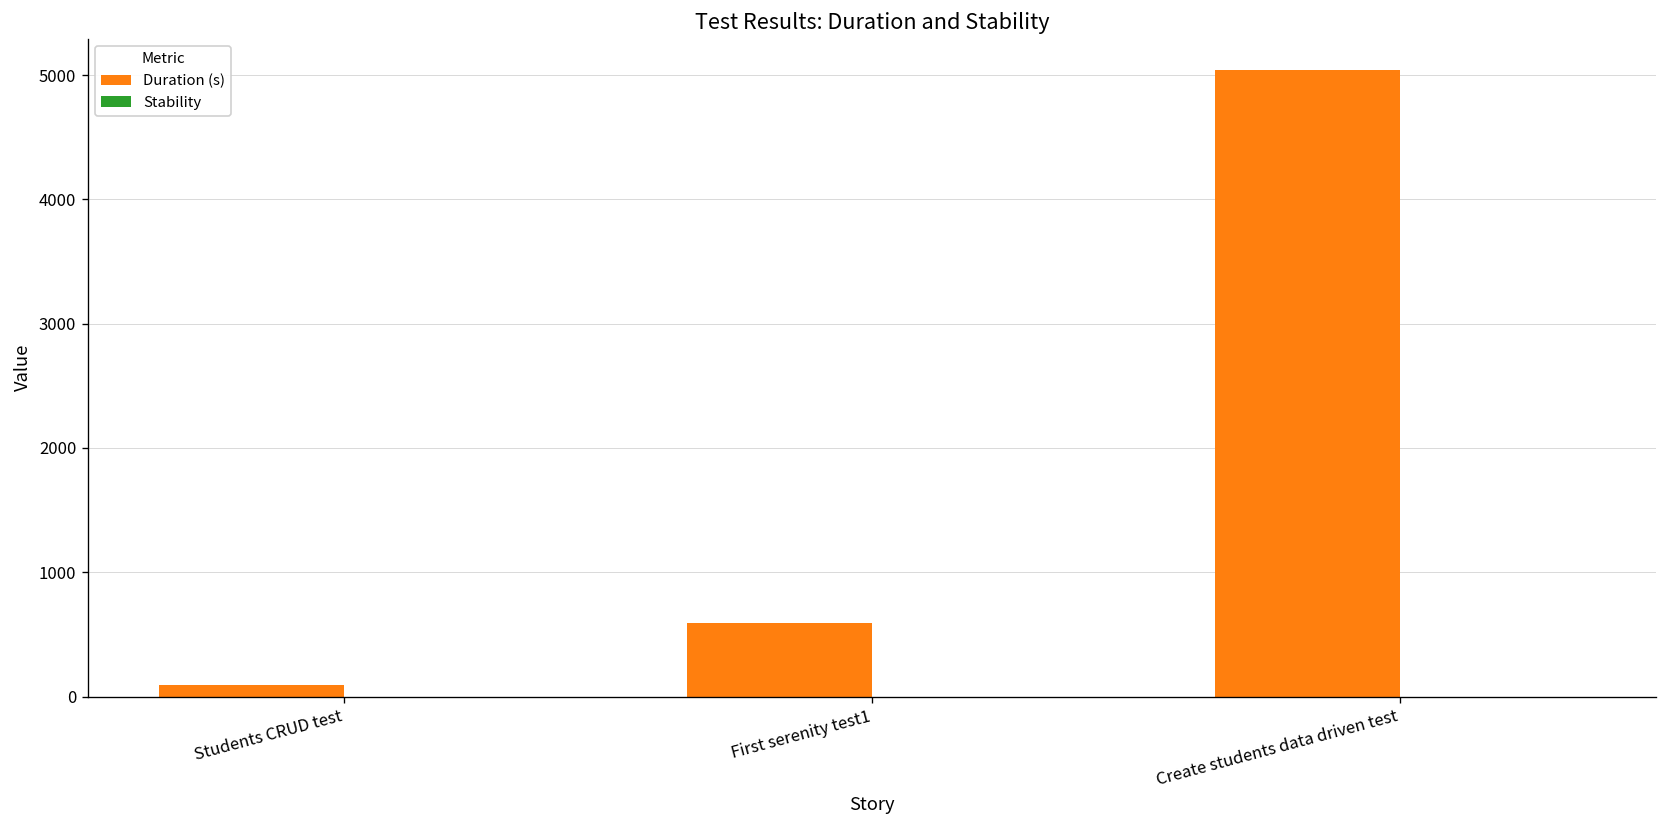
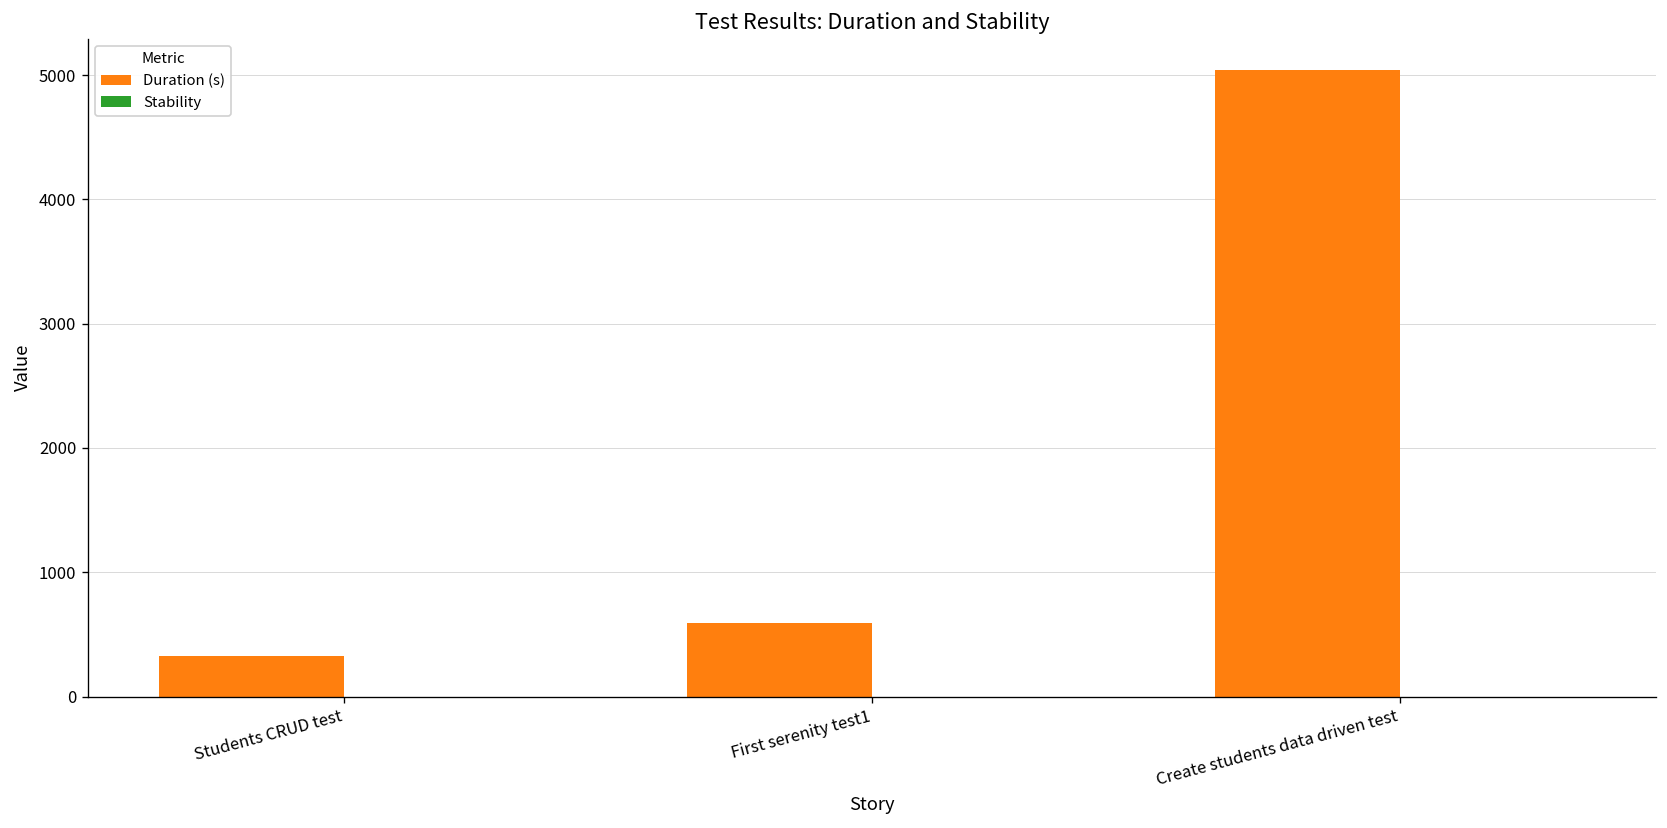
  {
    "Duration (s)": {
-     "Students CRUD test": 100,
+     "Students CRUD test": 330,
      "First serenity test1": 590,
      "Create students data driven test": 5040
    },
    "Stability": {
      "Students CRUD test": 0,
      "First serenity test1": 0,
      "Create students data driven test": 0
    }
  }
